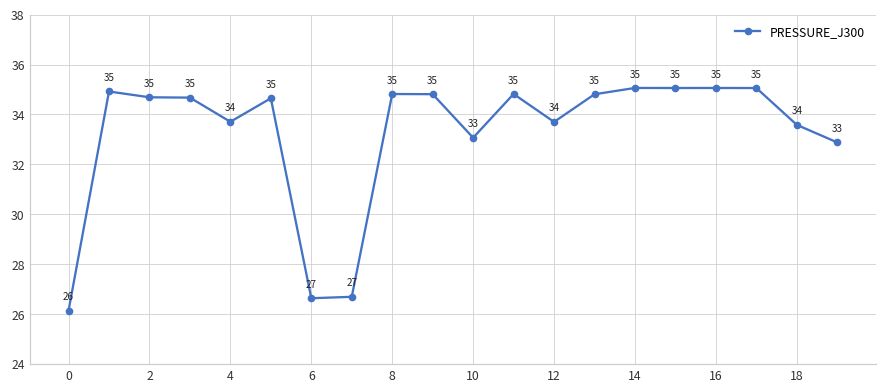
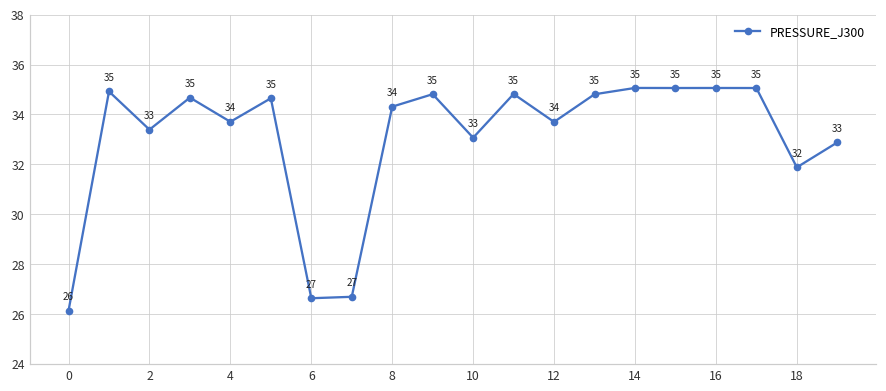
  {
    "0": 26,
-   "2": 35,
+   "2": 33,
    "4": 34,
    "6": 27,
-   "8": 35,
+   "8": 34,
    "10": 33,
    "12": 34,
    "14": 35,
    "16": 35,
-   "18": 34
+   "18": 32
  }
